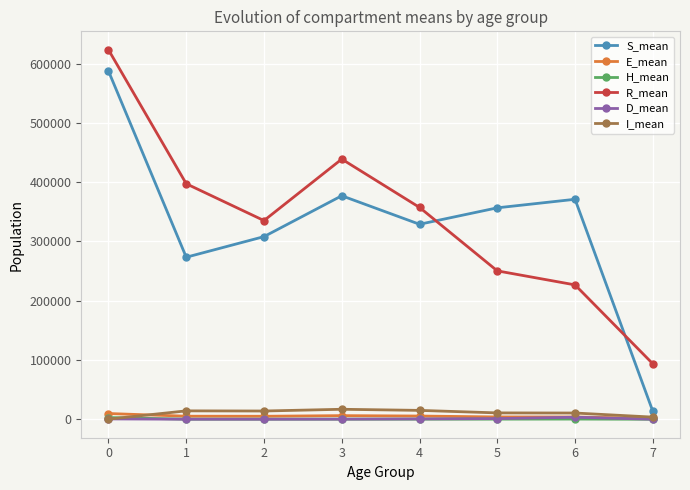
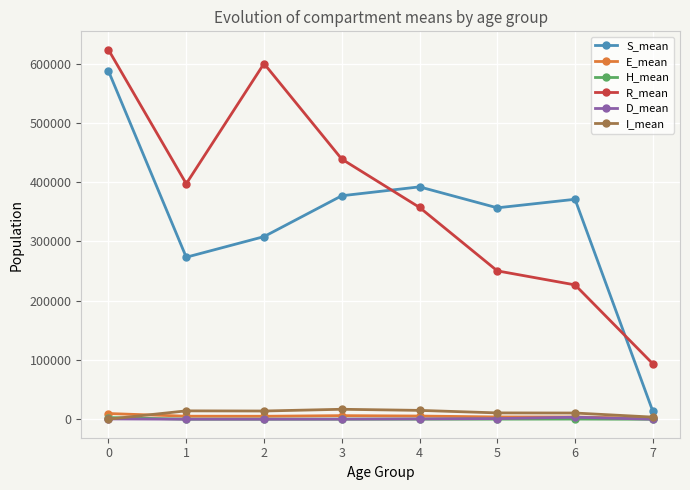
  {
    "S_mean": {
      "0": 590000,
      "1": 270000,
      "2": 310000,
      "3": 380000,
-     "4": 330000,
+     "4": 390000,
      "5": 360000,
      "6": 370000,
      "7": 10000
    },
    "E_mean": {
      "0": 10000,
      "1": 10000,
      "2": 10000,
      "3": 10000,
      "4": 10000
    },
    "R_mean": {
      "0": 620000,
      "1": 400000,
-     "2": 340000,
+     "2": 600000,
      "3": 440000,
      "4": 360000,
      "5": 250000,
      "6": 230000,
      "7": 90000
    },
    "I_mean": {
      "1": 10000,
      "2": 10000,
      "3": 20000,
      "4": 10000,
      "5": 10000,
      "6": 10000
    }
  }
